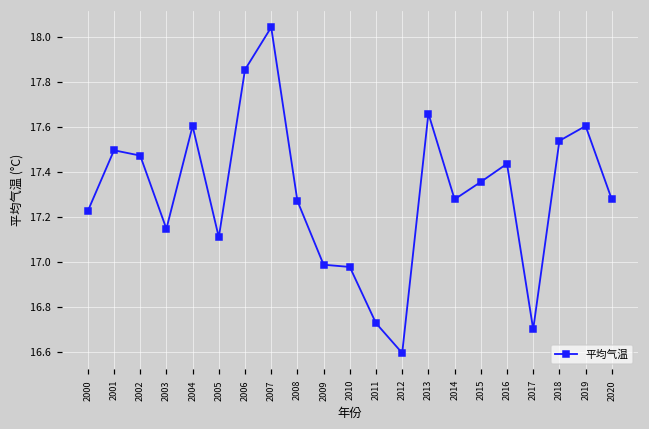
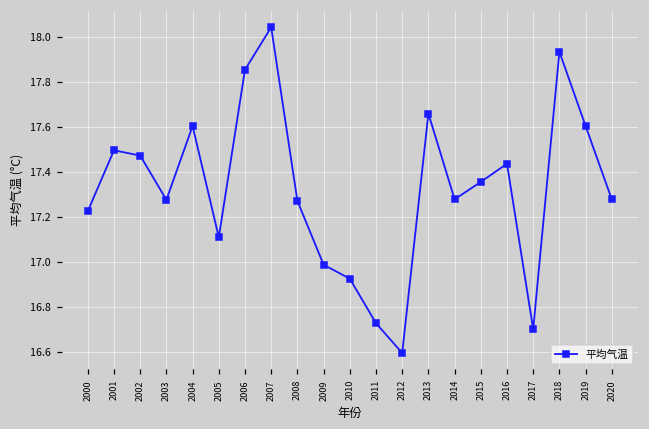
  {
    "2000": 17.23,
    "2001": 17.50,
    "2002": 17.47,
-   "2003": 17.15,
+   "2003": 17.28,
    "2004": 17.60,
    "2005": 17.11,
    "2006": 17.85,
    "2007": 18.04,
    "2008": 17.27,
    "2009": 16.99,
-   "2010": 16.98,
+   "2010": 16.93,
    "2011": 16.73,
    "2012": 16.60,
    "2013": 17.66,
    "2014": 17.28,
    "2015": 17.36,
    "2016": 17.44,
    "2017": 16.70,
-   "2018": 17.54,
+   "2018": 17.93,
    "2019": 17.60,
    "2020": 17.28
  }
